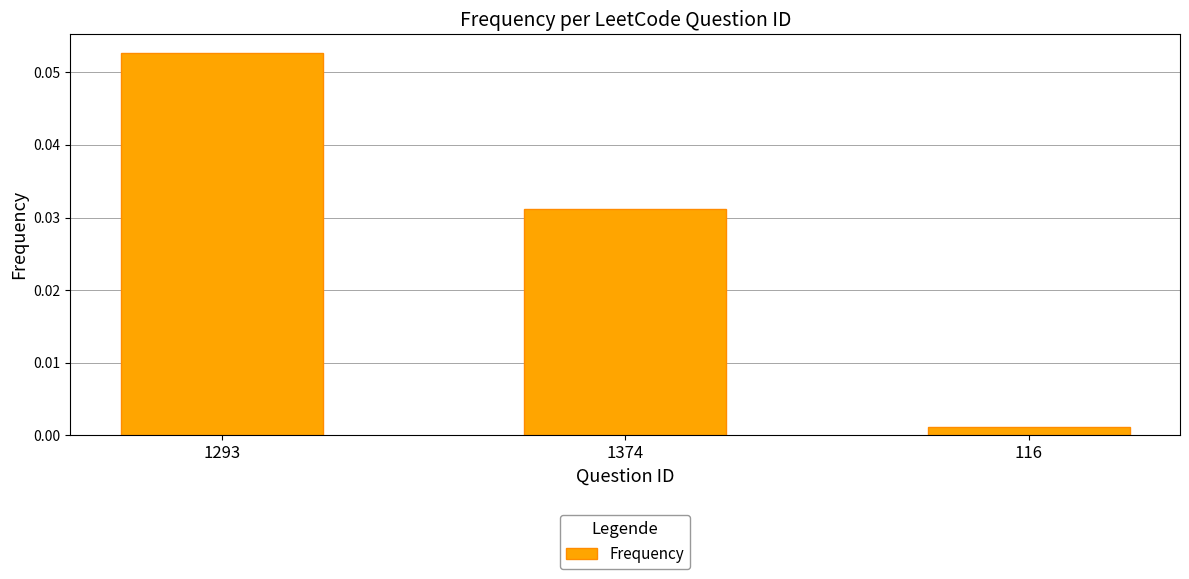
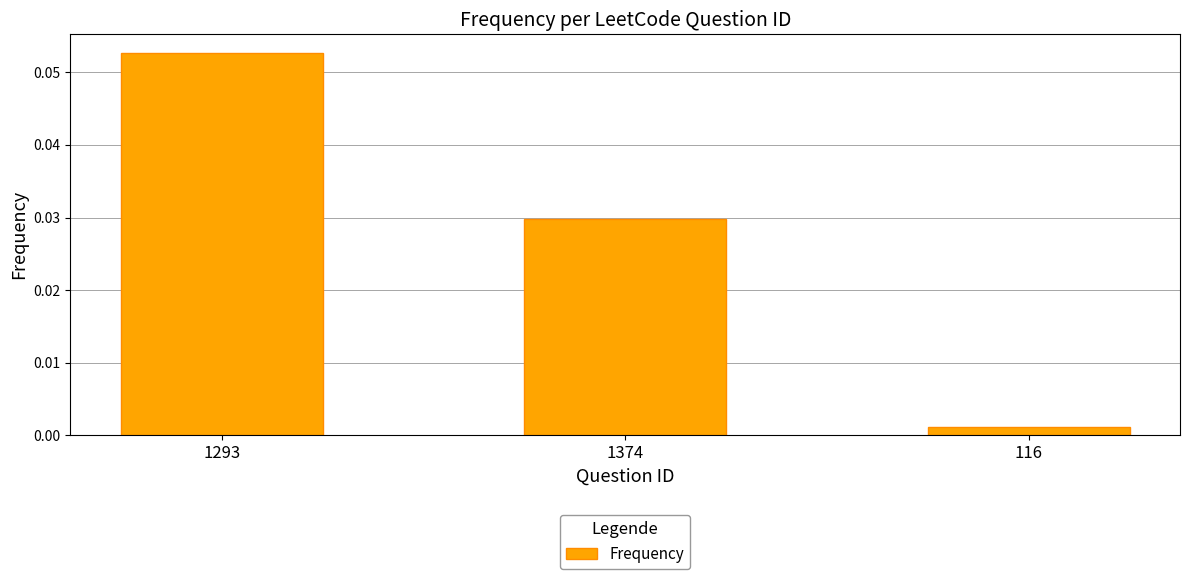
  {
    "1293": 0.053,
-   "1374": 0.031,
+   "1374": 0.030,
    "116": 0.001
  }
